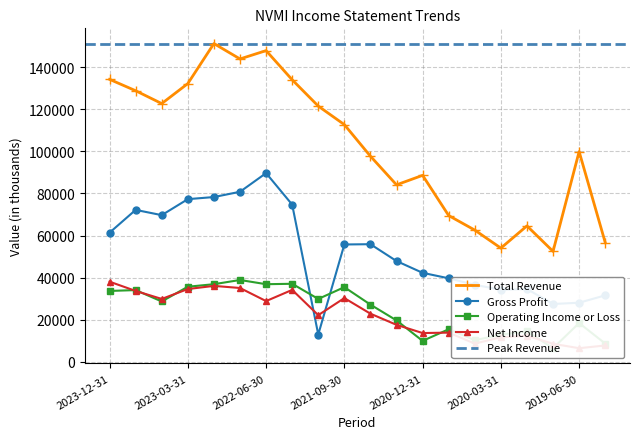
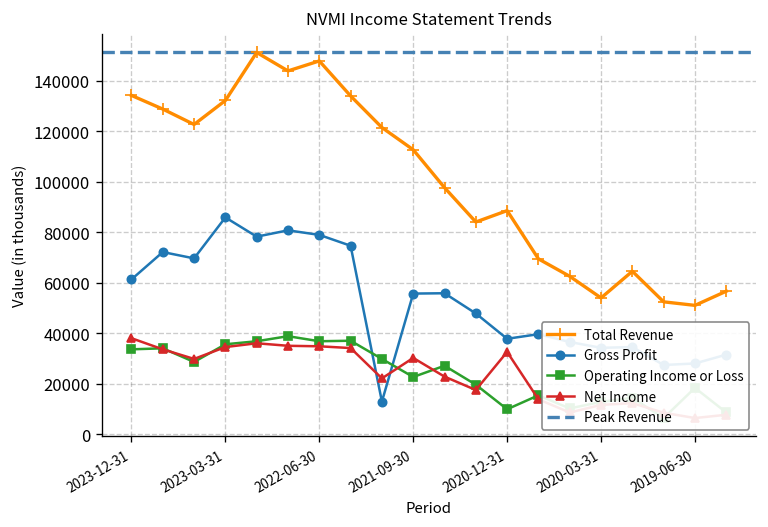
  {
    "Total Revenue": {
      "2023-12-31": 134000,
      "2023-03-31": 132000,
      "2022-06-30": 148000,
      "2021-09-30": 113000,
      "2020-12-31": 89000,
      "2020-03-31": 54000,
-     "2019-06-30": 100000
+     "2019-06-30": 51000
    },
    "Gross Profit": {
      "2023-12-31": 61000,
-     "2023-03-31": 77000,
-     "2022-06-30": 90000,
+     "2023-03-31": 86000,
+     "2022-06-30": 79000,
      "2021-09-30": 56000,
-     "2020-12-31": 42000
+     "2020-12-31": 38000
    },
    "Operating Income or Loss": {
      "2023-12-31": 34000,
      "2022-06-30": 37000,
-     "2021-09-30": 36000,
+     "2021-09-30": 23000,
      "2020-12-31": 10000
    },
    "Net Income": {
      "2023-12-31": 38000,
-     "2022-06-30": 29000,
+     "2022-06-30": 35000,
      "2021-09-30": 30000,
-     "2020-12-31": 14000
+     "2020-12-31": 33000
    }
  }
